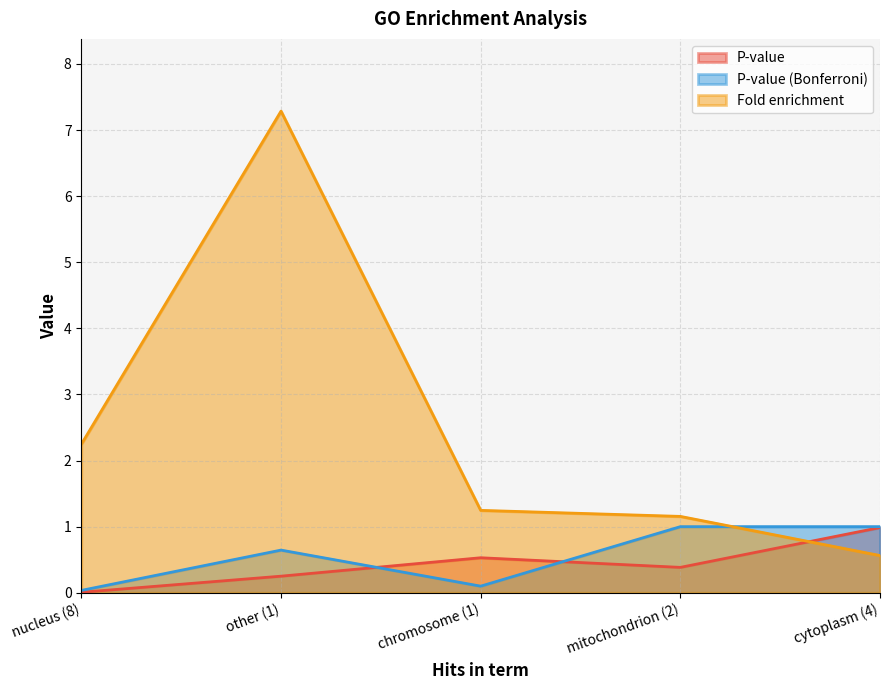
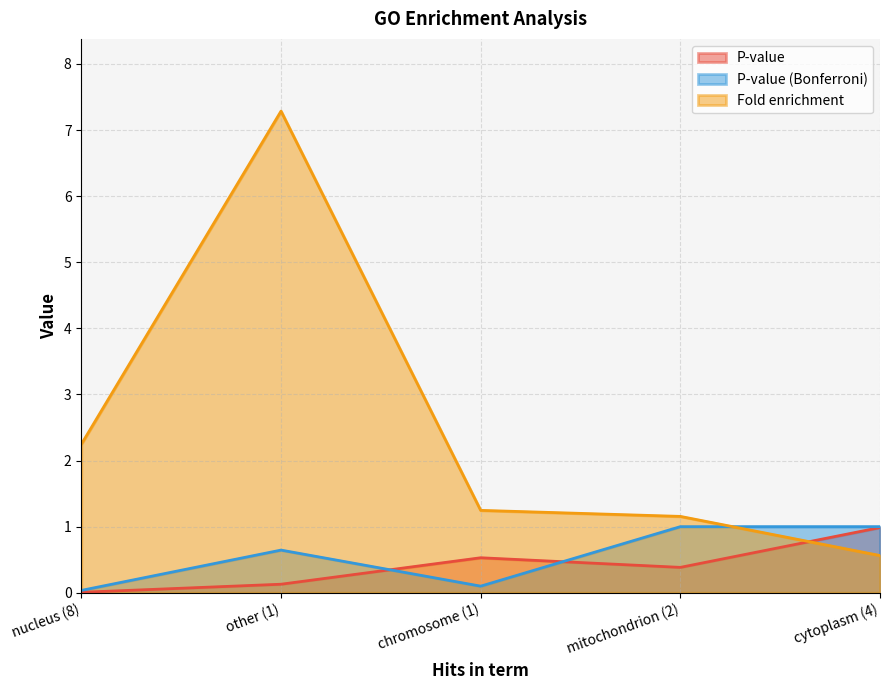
  {
    "P-value": {
-     "other (1)": 0.3,
+     "other (1)": 0.1,
      "chromosome (1)": 0.5,
      "mitochondrion (2)": 0.4
    },
    "P-value (Bonferroni)": {
      "other (1)": 0.6,
      "chromosome (1)": 0.1,
      "mitochondrion (2)": 1.0
    },
    "Fold enrichment": {
      "nucleus (8)": 2.2,
      "other (1)": 7.3,
      "chromosome (1)": 1.2,
      "mitochondrion (2)": 1.2,
      "cytoplasm (4)": 0.6
    }
  }
